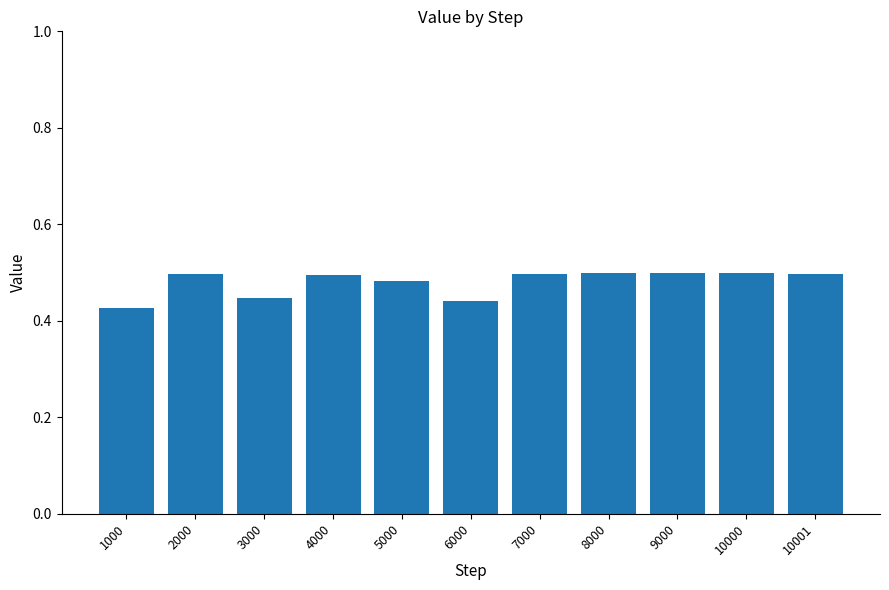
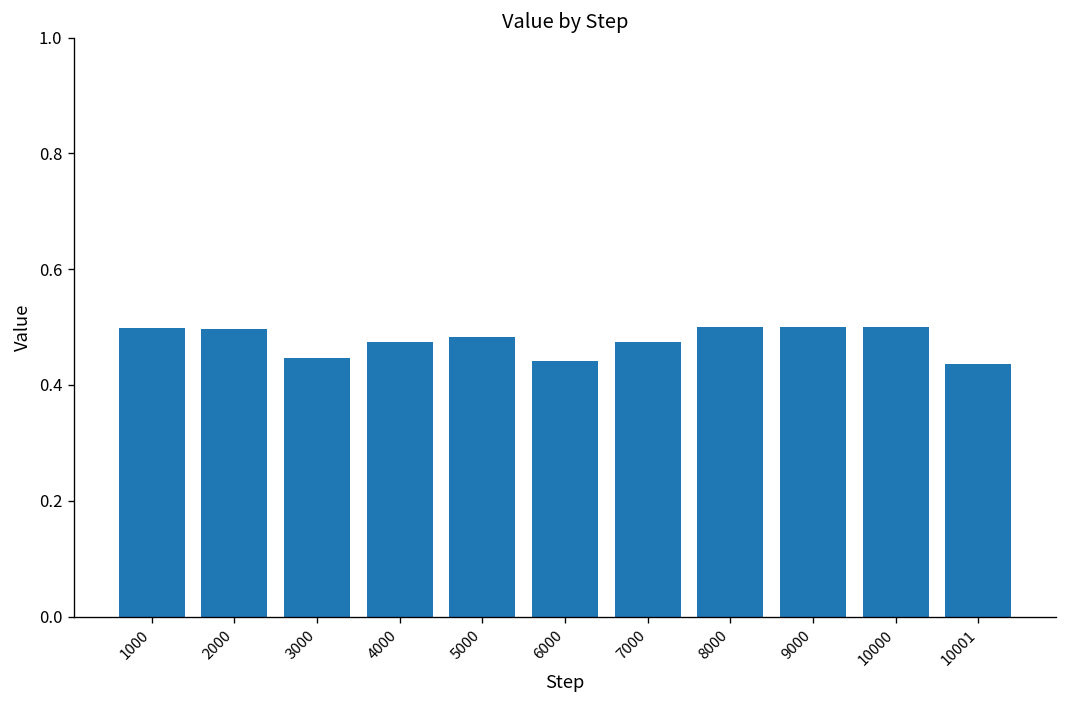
  {
-   "1000": 0.43,
+   "1000": 0.50,
    "2000": 0.50,
    "3000": 0.45,
-   "4000": 0.49,
+   "4000": 0.47,
    "5000": 0.48,
    "6000": 0.44,
-   "7000": 0.50,
+   "7000": 0.47,
    "8000": 0.50,
    "9000": 0.50,
    "10000": 0.50,
-   "10001": 0.50
+   "10001": 0.44
  }
